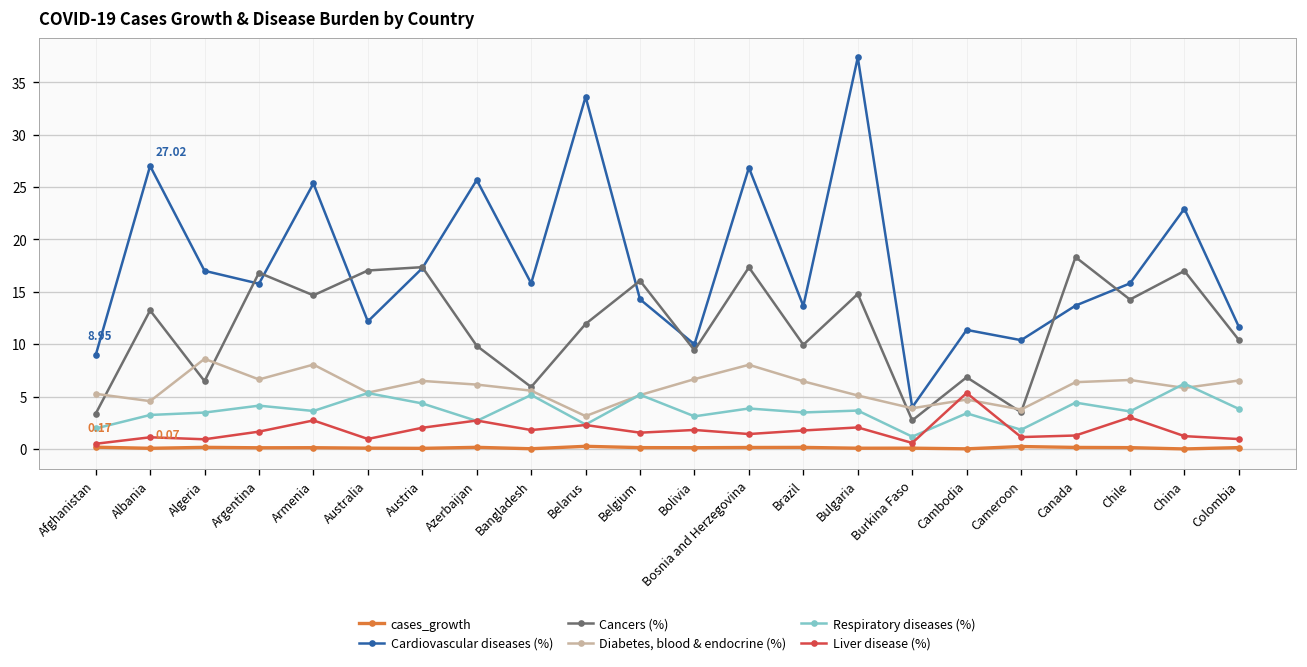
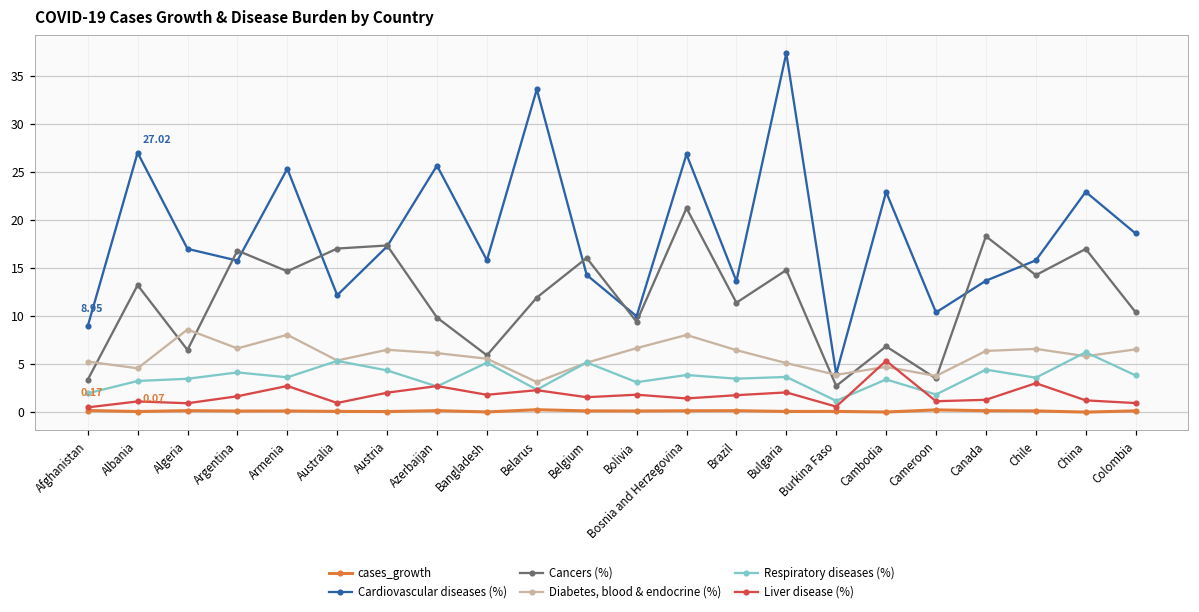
  {
    "Cardiovascular diseases (%)": {
      "Algeria": 17,
      "Argentina": 16,
      "Armenia": 25,
      "Australia": 12,
      "Azerbaijan": 26,
      "Bangladesh": 16,
      "Belarus": 34,
      "Belgium": 14,
      "Bolivia": 10,
      "Bosnia and Herzegovina": 27,
      "Brazil": 14,
      "Bulgaria": 37,
-     "Cambodia": 11,
+     "Cambodia": 23,
      "Cameroon": 10,
      "Canada": 14,
      "Chile": 16,
      "China": 23,
-     "Colombia": 12
+     "Colombia": 19
    },
    "Cancers (%)": {
      "Afghanistan": 3,
      "Albania": 13,
      "Algeria": 6,
      "Argentina": 17,
      "Armenia": 15,
      "Australia": 17,
      "Azerbaijan": 10,
      "Bangladesh": 6,
      "Belarus": 12,
      "Belgium": 16,
      "Bolivia": 9,
-     "Bosnia and Herzegovina": 17,
-     "Brazil": 10,
+     "Bosnia and Herzegovina": 21,
+     "Brazil": 11,
      "Bulgaria": 15,
      "Burkina Faso": 3,
      "Cambodia": 7,
      "Canada": 18,
      "Chile": 14,
      "China": 17,
      "Colombia": 10
    },
    "Diabetes, blood & endocrine (%)": {
      "Afghanistan": 5,
      "Albania": 5,
      "Algeria": 9,
      "Argentina": 7,
      "Armenia": 8,
      "Austria": 7,
      "Azerbaijan": 6,
      "Bangladesh": 6,
      "Belarus": 3,
      "Bolivia": 7,
      "Bosnia and Herzegovina": 8,
      "Brazil": 6,
      "Bulgaria": 5,
      "Cambodia": 5,
      "Canada": 6,
      "Chile": 7,
      "China": 6,
      "Colombia": 7
    },
    "Respiratory diseases (%)": {
      "Albania": 3,
      "Algeria": 3,
      "Argentina": 4,
      "Armenia": 4,
      "Austria": 4,
      "Bangladesh": 5,
      "Bolivia": 3,
      "Bosnia and Herzegovina": 4,
      "Brazil": 3,
      "Bulgaria": 4,
      "Burkina Faso": 1,
      "Cambodia": 3,
      "Cameroon": 2,
      "Canada": 4,
      "Chile": 4,
      "China": 6,
      "Colombia": 4
    }
  }
